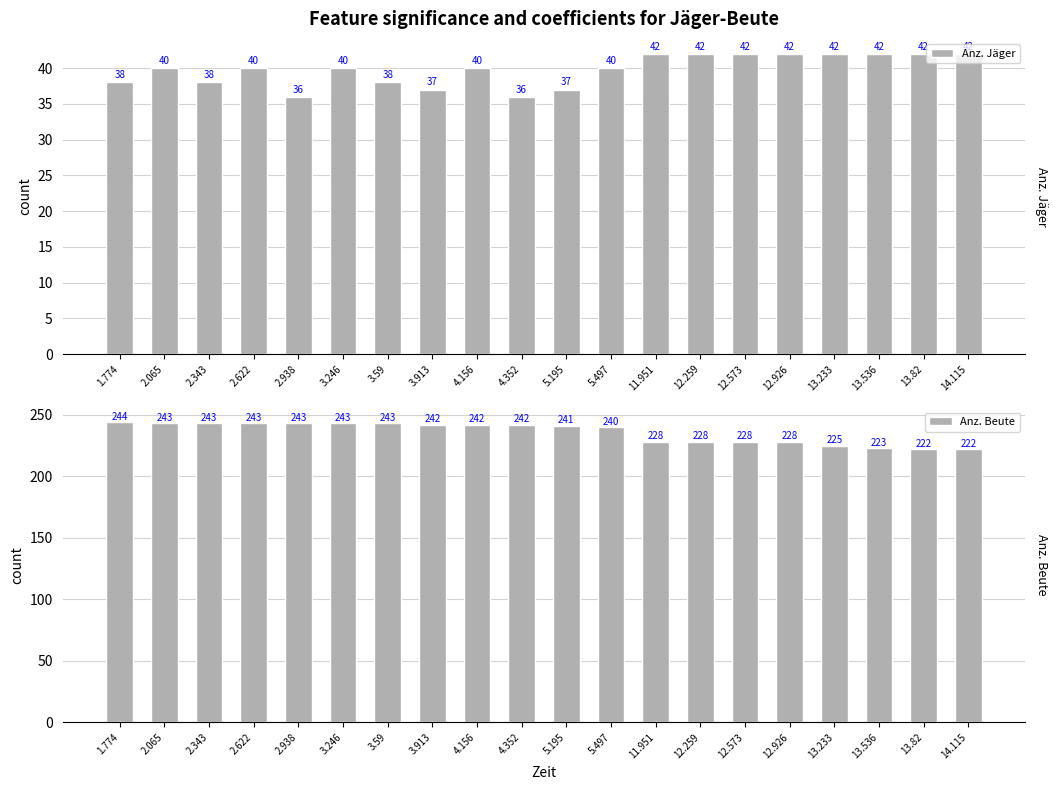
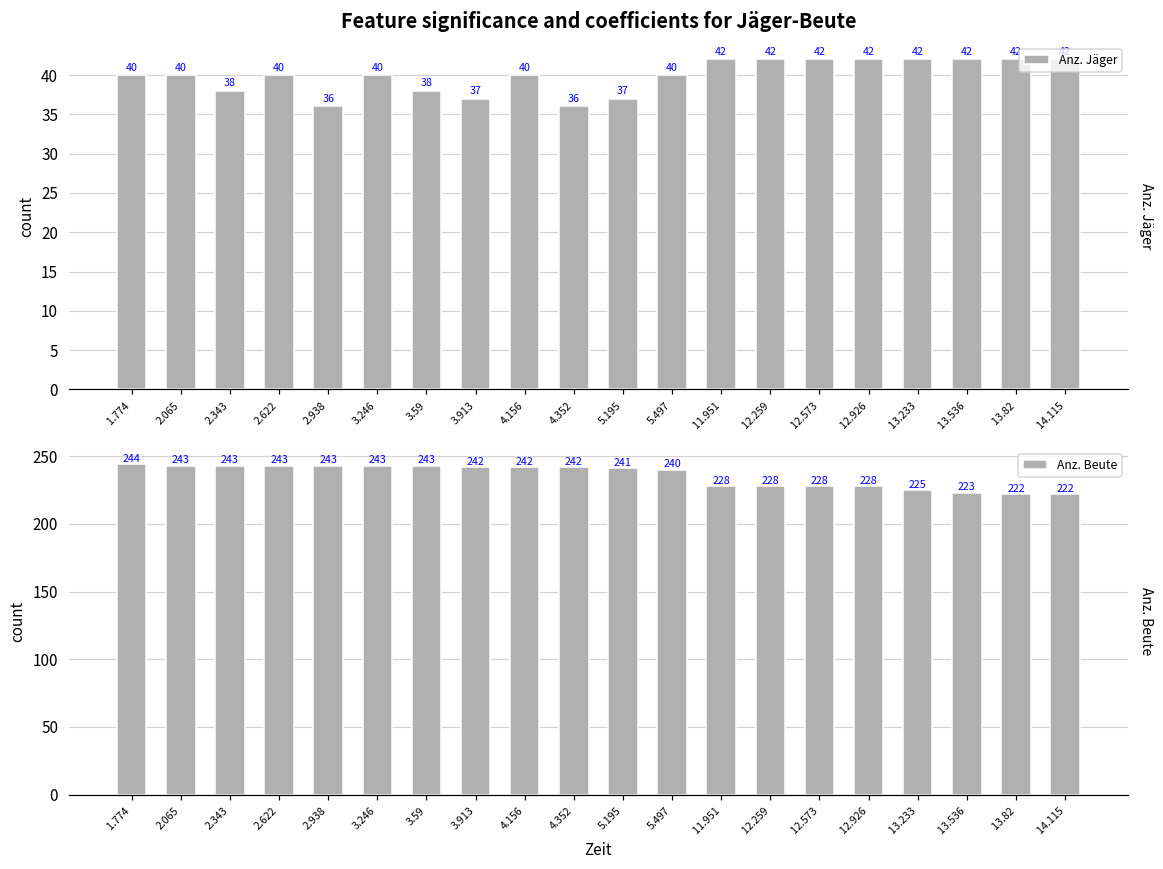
  {
    "Feature significance and coefficients for Jäger-Beute": {
-     "1.774": 38,
+     "1.774": 40,
      "2.065": 40,
      "2.343": 38,
      "2.622": 40,
      "2.938": 36,
      "3.246": 40,
      "3.59": 38,
      "3.913": 37,
      "4.156": 40,
      "4.352": 36,
      "5.195": 37,
      "5.497": 40,
      "11.951": 42,
      "12.259": 42,
      "12.573": 42,
      "12.926": 42,
      "13.233": 42,
      "13.536": 42
    }
  }
